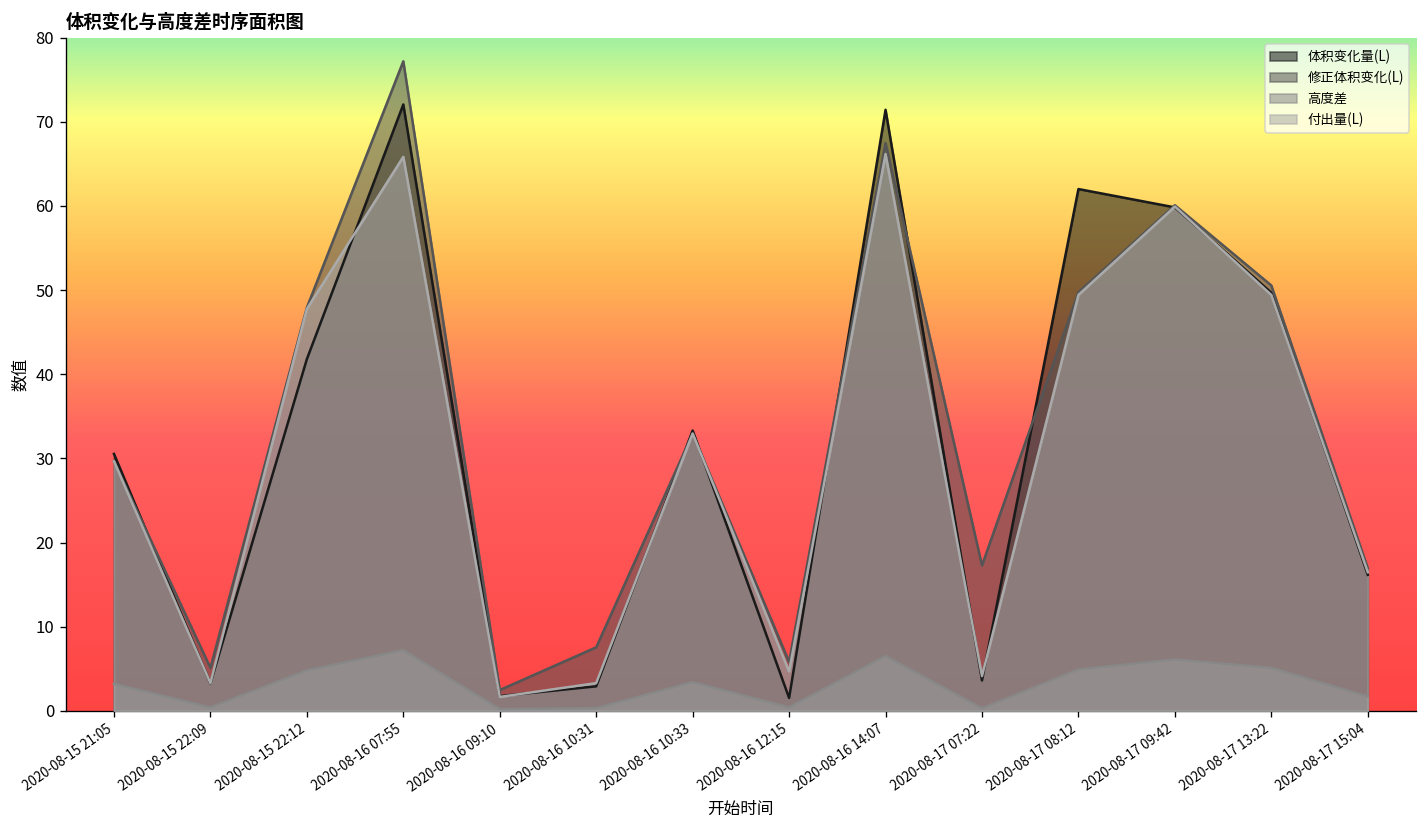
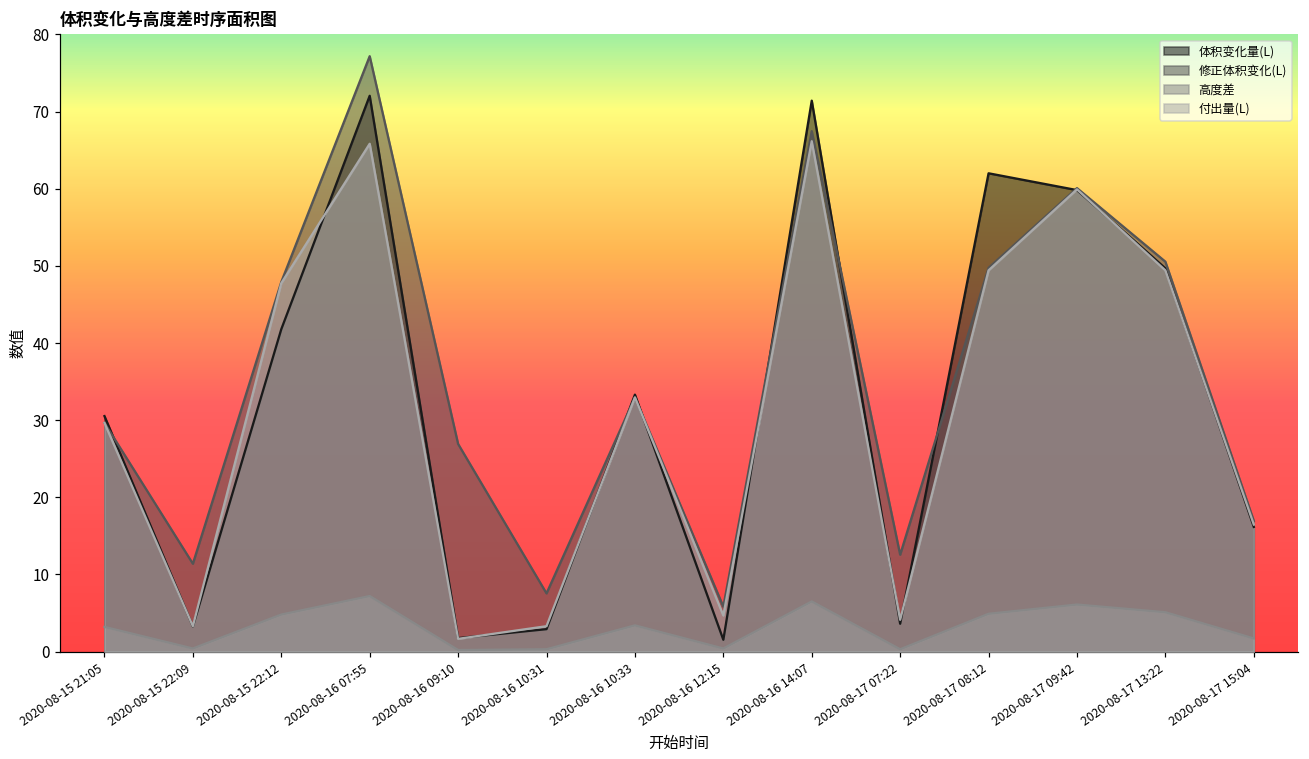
  {
    "体积变化量(L)": {
      "2020-08-15 21:05": 31,
      "2020-08-15 22:12": 42,
      "2020-08-16 07:55": 72,
      "2020-08-16 10:31": 3,
      "2020-08-16 12:15": 2,
      "2020-08-16 14:07": 71,
      "2020-08-17 07:22": 4,
      "2020-08-17 08:12": 62
    },
    "修正体积变化(L)": {
-     "2020-08-15 22:09": 5,
+     "2020-08-15 22:09": 11,
      "2020-08-16 07:55": 77,
-     "2020-08-16 09:10": 2,
+     "2020-08-16 09:10": 27,
      "2020-08-16 10:31": 8,
      "2020-08-16 12:15": 6,
      "2020-08-16 14:07": 67,
-     "2020-08-17 07:22": 17,
+     "2020-08-17 07:22": 13,
      "2020-08-17 13:22": 51,
      "2020-08-17 15:04": 17
    }
  }
